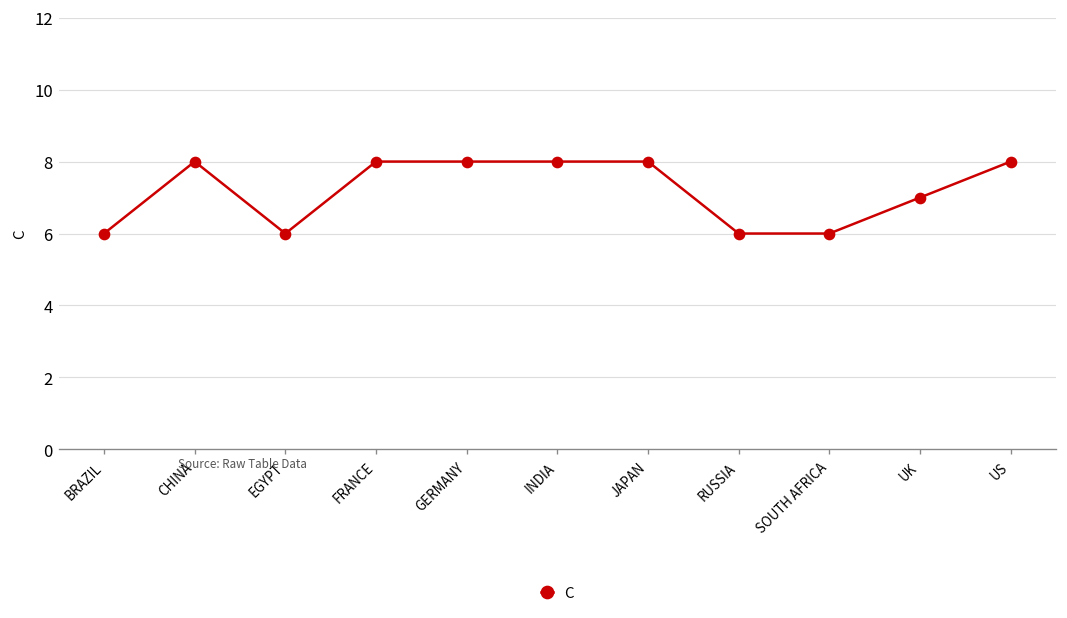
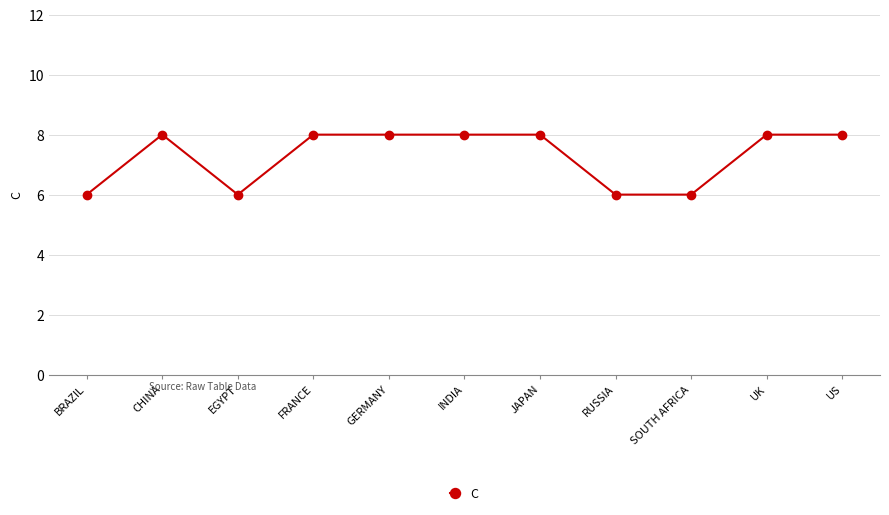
  {
    "BRAZIL": 6,
    "CHINA": 8,
    "EGYPT": 6,
    "FRANCE": 8,
    "GERMANY": 8,
    "INDIA": 8,
    "JAPAN": 8,
    "RUSSIA": 6,
    "SOUTH AFRICA": 6,
-   "UK": 7,
+   "UK": 8,
    "US": 8
  }
